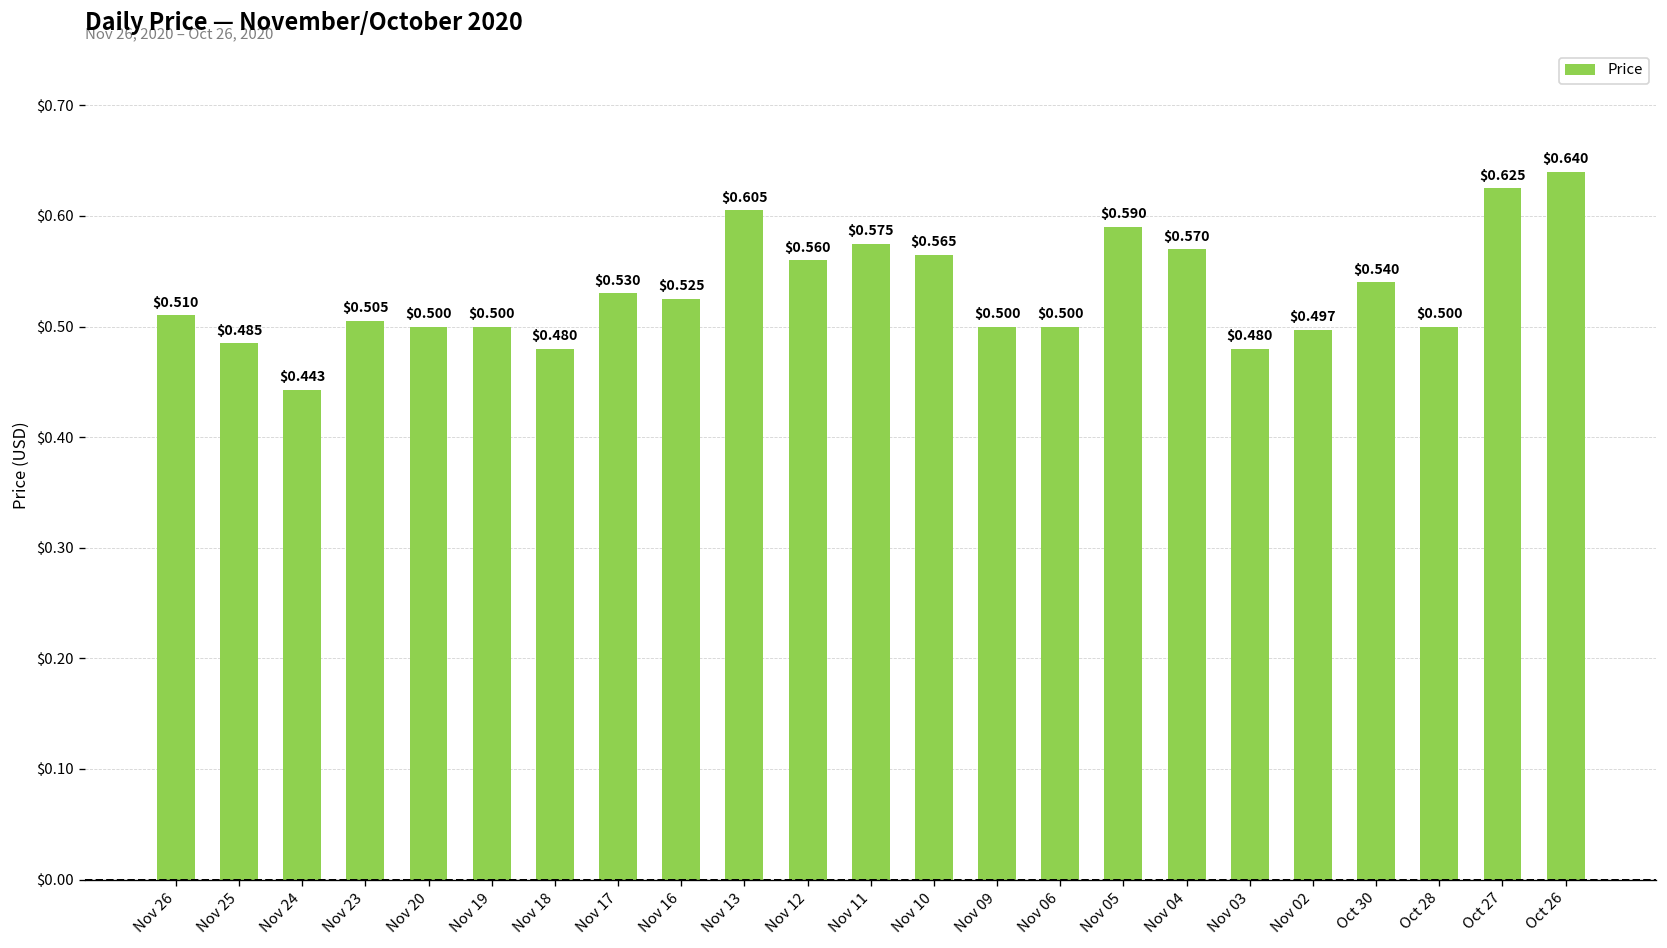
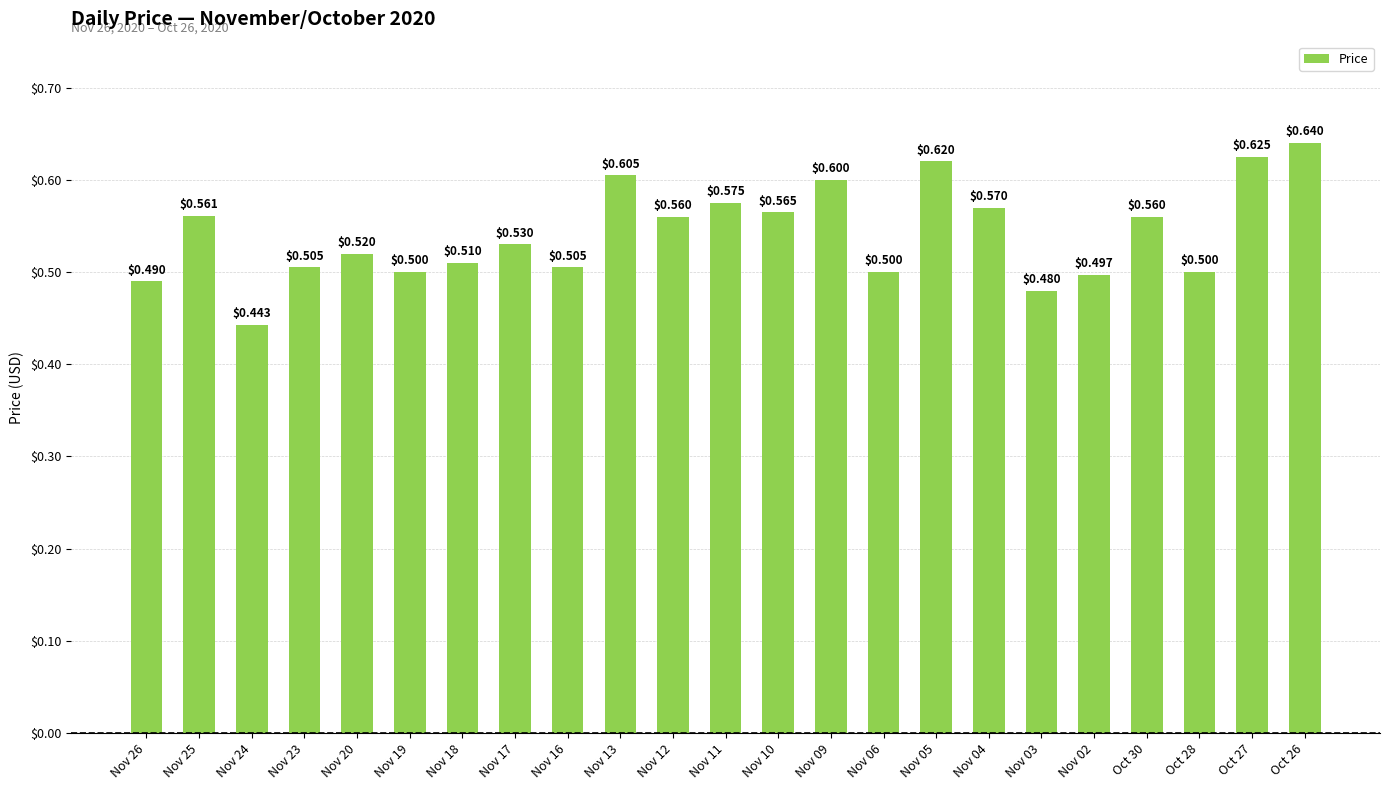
  {
-   "Nov 26": "$0.510",
-   "Nov 25": "$0.485",
+   "Nov 26": "$0.490",
+   "Nov 25": "$0.561",
    "Nov 24": "$0.443",
    "Nov 23": "$0.505",
-   "Nov 20": "$0.500",
+   "Nov 20": "$0.520",
    "Nov 19": "$0.500",
-   "Nov 18": "$0.480",
+   "Nov 18": "$0.510",
    "Nov 17": "$0.530",
-   "Nov 16": "$0.525",
+   "Nov 16": "$0.505",
    "Nov 13": "$0.605",
    "Nov 12": "$0.560",
    "Nov 11": "$0.575",
    "Nov 10": "$0.565",
-   "Nov 09": "$0.500",
+   "Nov 09": "$0.600",
    "Nov 06": "$0.500",
-   "Nov 05": "$0.590",
+   "Nov 05": "$0.620",
    "Nov 04": "$0.570",
    "Nov 03": "$0.480",
    "Nov 02": "$0.497",
-   "Oct 30": "$0.540",
+   "Oct 30": "$0.560",
    "Oct 28": "$0.500",
    "Oct 27": "$0.625",
    "Oct 26": "$0.640"
  }
